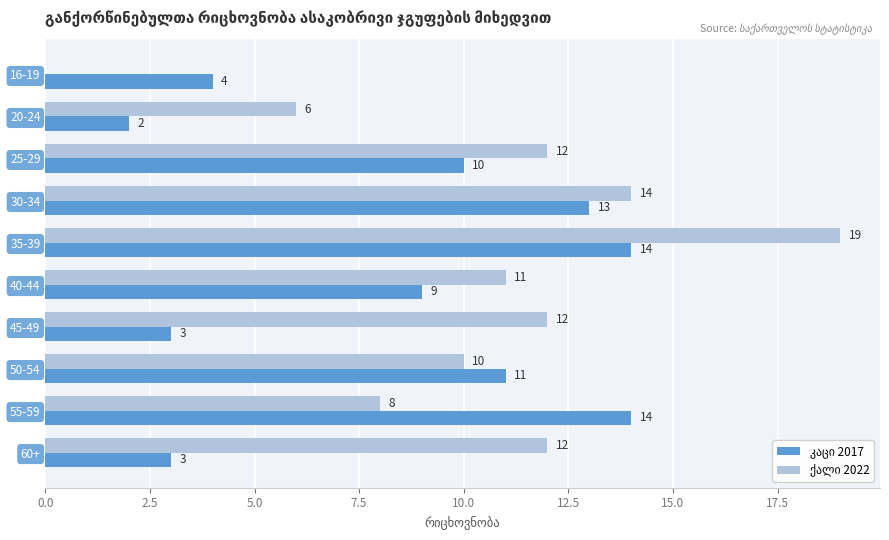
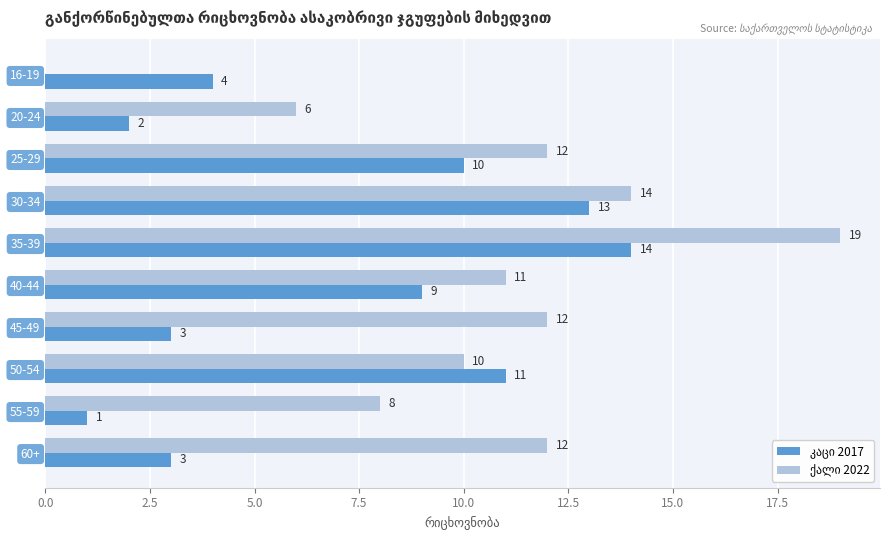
  {
    "კაცი 2017": {
      "16-19": 4,
      "20-24": 2,
      "25-29": 10,
      "30-34": 13,
      "35-39": 14,
      "40-44": 9,
      "45-49": 3,
      "50-54": 11,
-     "55-59": 14,
+     "55-59": 1,
      "60+": 3
    },
    "ქალი 2022": {
      "20-24": 6,
      "25-29": 12,
      "30-34": 14,
      "35-39": 19,
      "40-44": 11,
      "45-49": 12,
      "50-54": 10,
      "55-59": 8,
      "60+": 12
    }
  }
